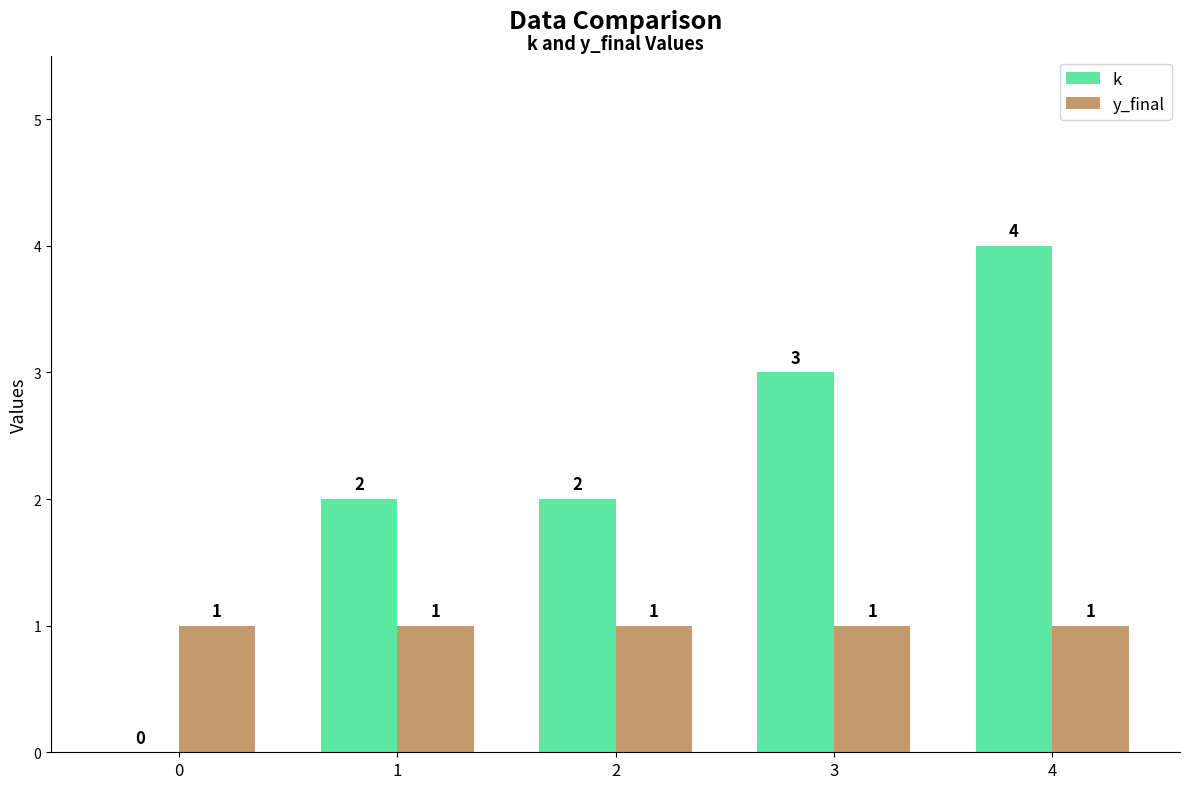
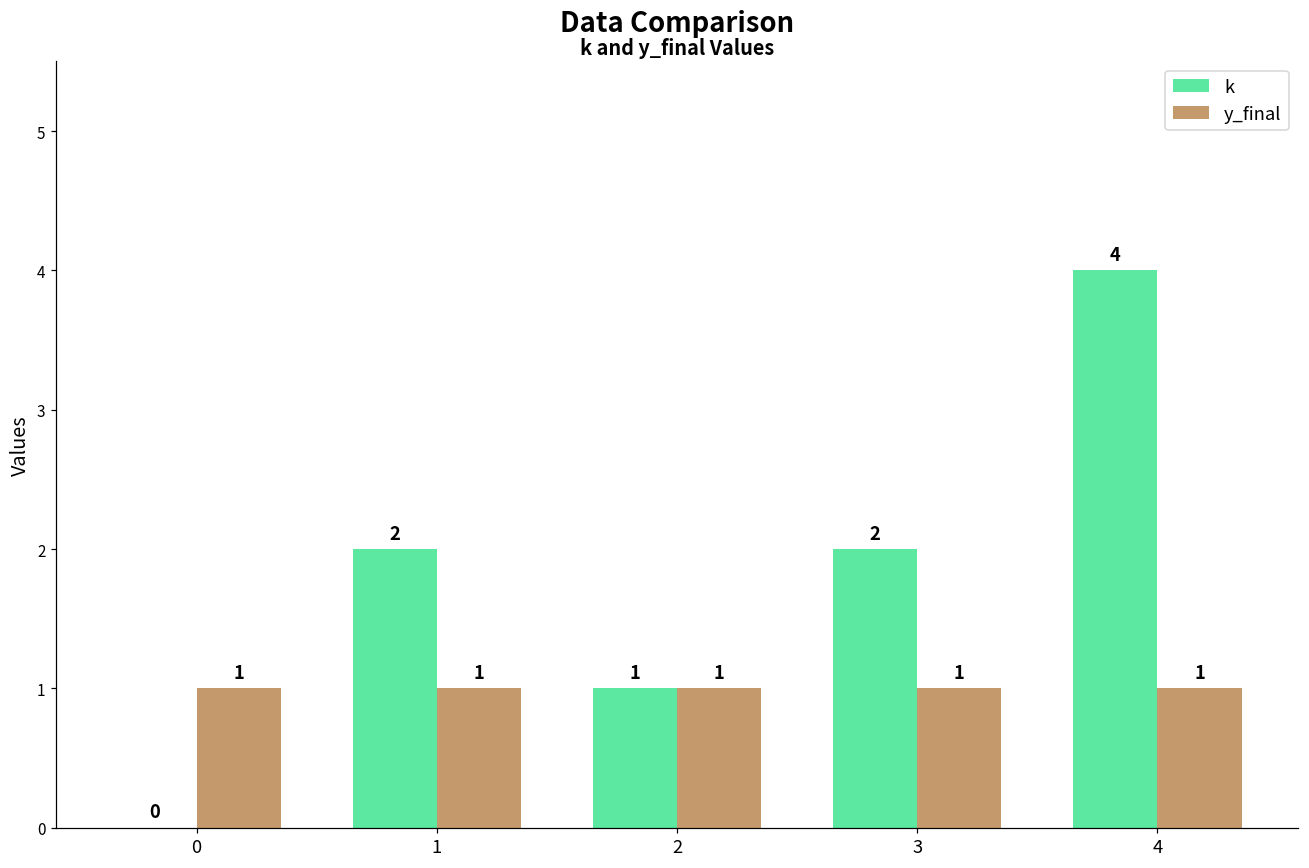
  {
    "k": {
      "0": 0,
      "1": 2,
-     "2": 2,
-     "3": 3,
+     "2": 1,
+     "3": 2,
      "4": 4
    },
    "y_final": {
      "0": 1,
      "1": 1,
      "2": 1,
      "3": 1,
      "4": 1
    }
  }
